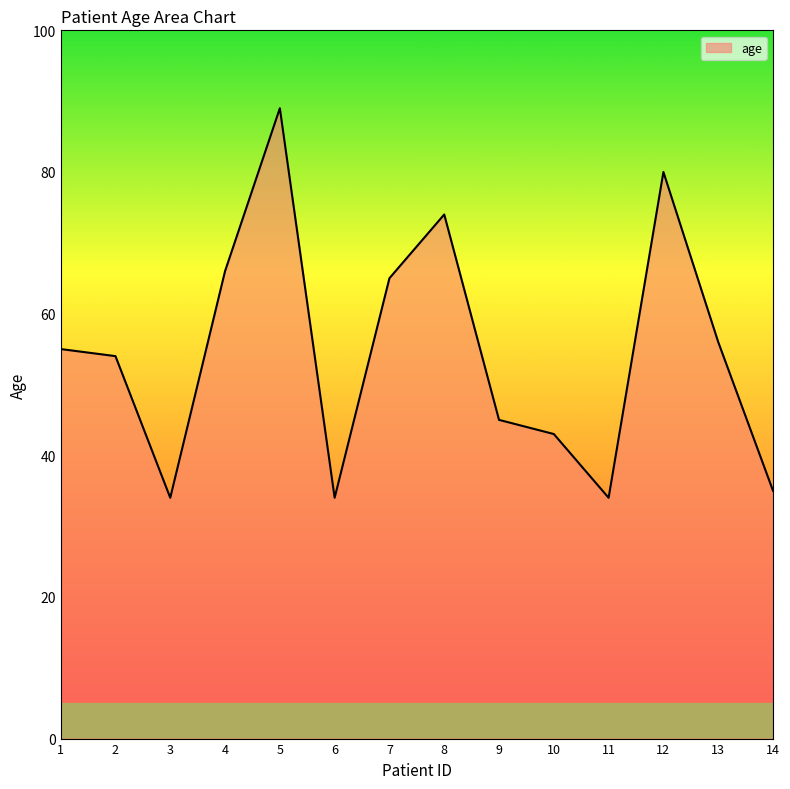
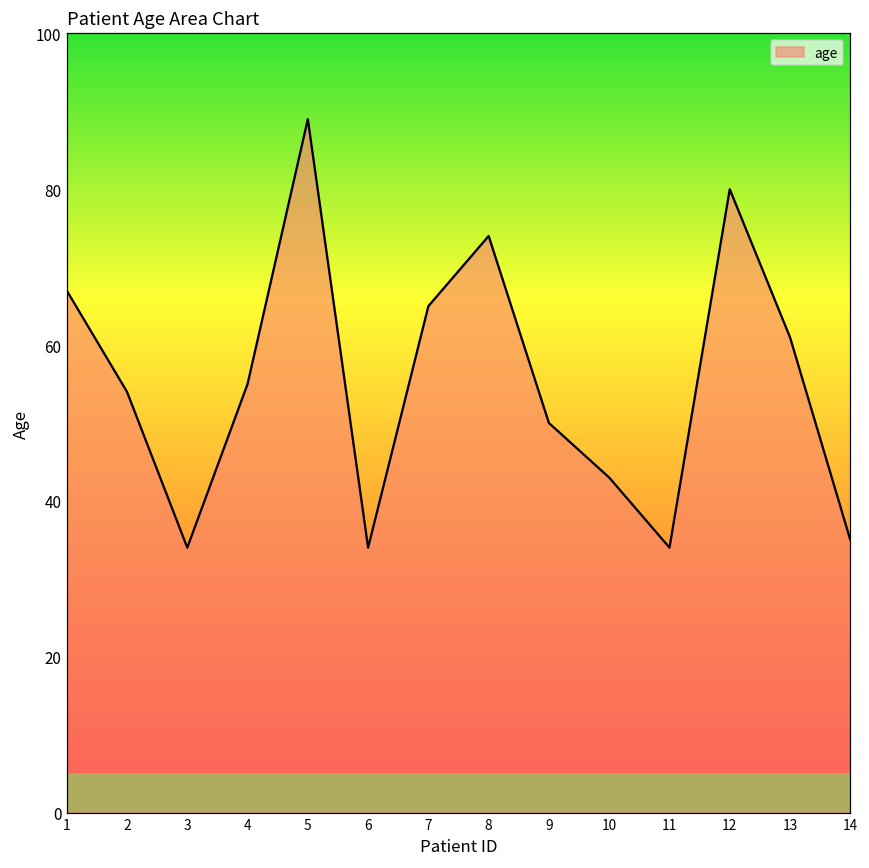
  {
-   "1": 55,
+   "1": 67,
    "2": 54,
    "3": 34,
-   "4": 66,
+   "4": 55,
    "5": 89,
    "6": 34,
    "7": 65,
    "8": 74,
-   "9": 45,
+   "9": 50,
    "10": 43,
    "11": 34,
    "12": 80,
-   "13": 56,
+   "13": 61,
    "14": 35
  }
